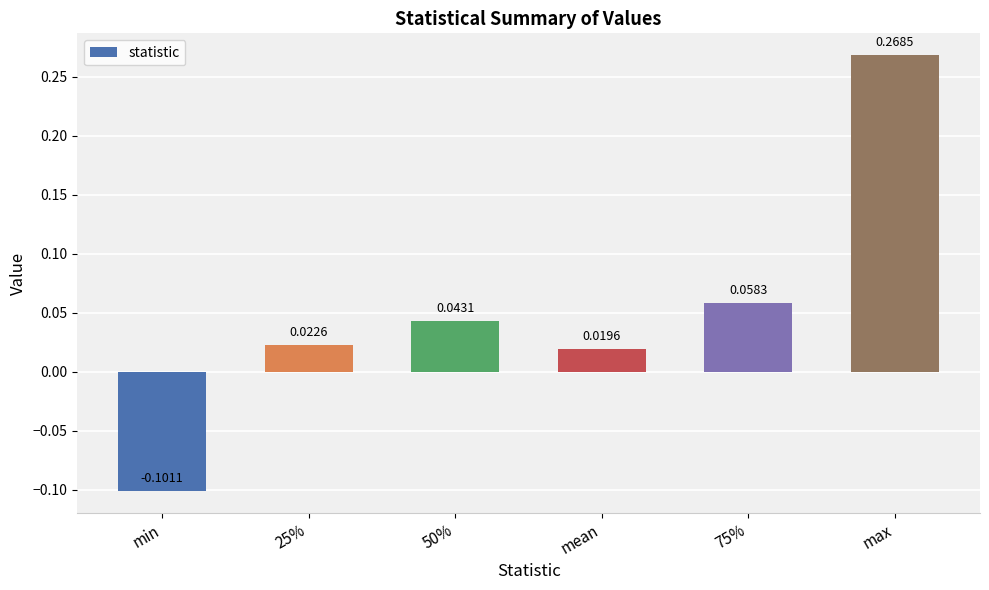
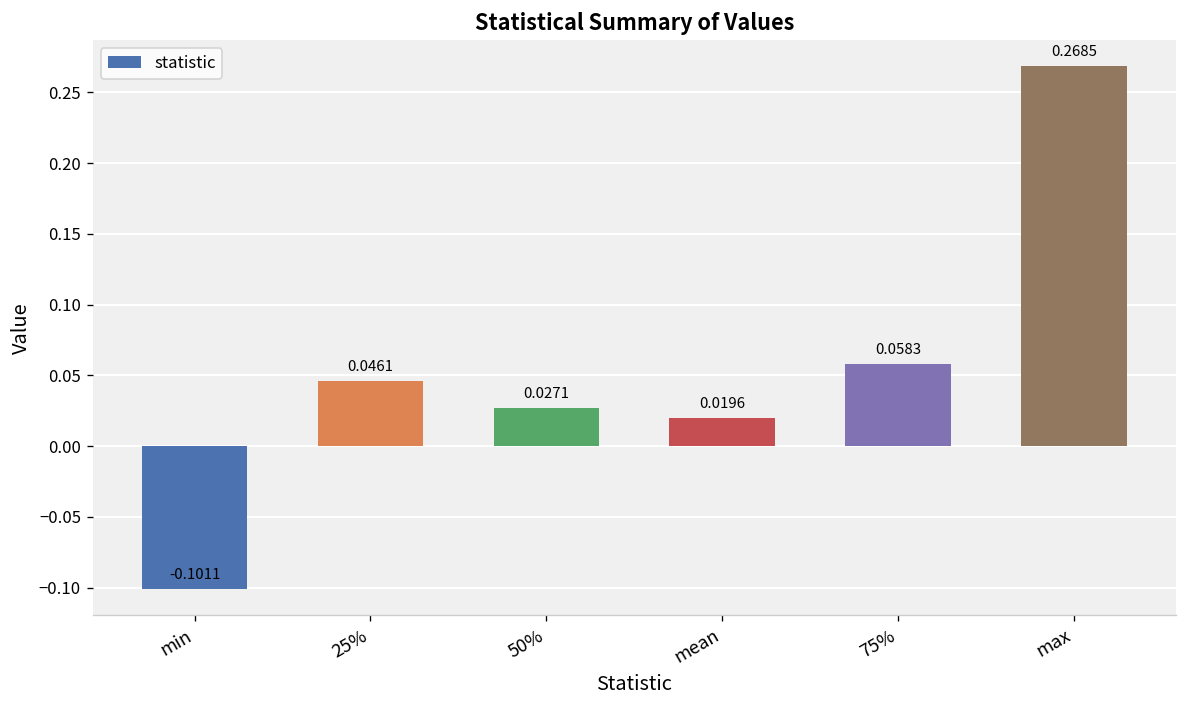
  {
    "min": -0.1011,
-   "25%": 0.0226,
-   "50%": 0.0431,
+   "25%": 0.0461,
+   "50%": 0.0271,
    "mean": 0.0196,
    "75%": 0.0583,
    "max": 0.2685
  }
